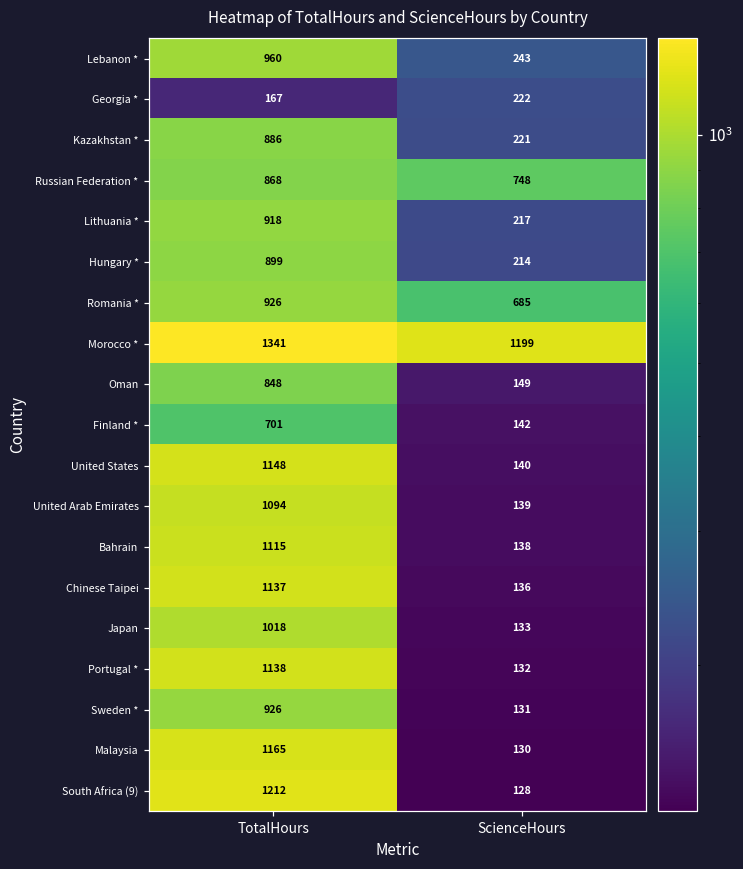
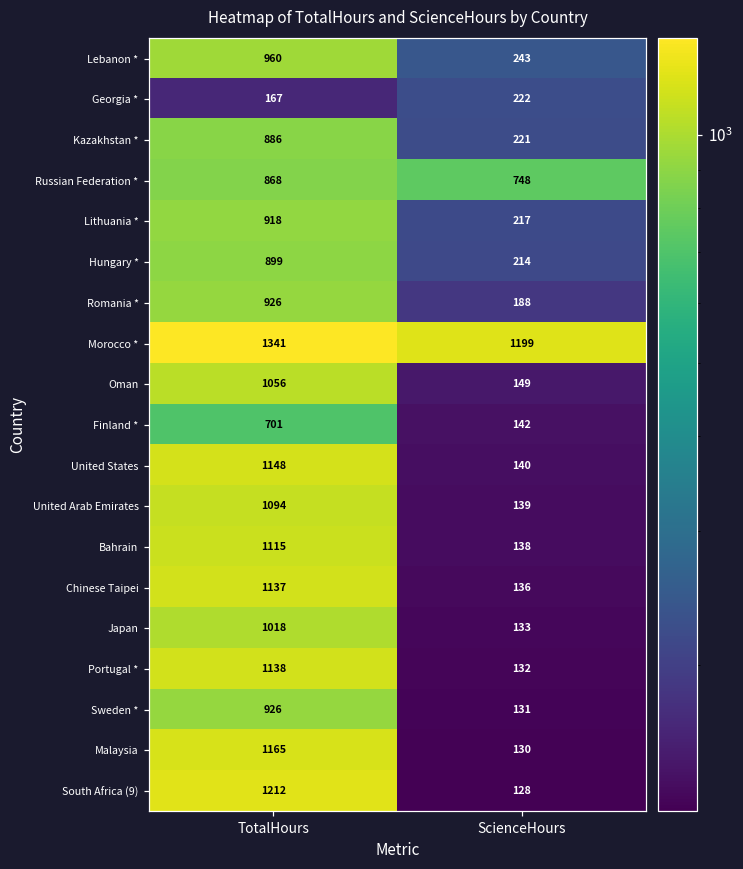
  {
    "Lebanon *": {
      "TotalHours": 960,
      "ScienceHours": 243
    },
    "Georgia *": {
      "TotalHours": 167,
      "ScienceHours": 222
    },
    "Kazakhstan *": {
      "TotalHours": 886,
      "ScienceHours": 221
    },
    "Russian Federation *": {
      "TotalHours": 868,
      "ScienceHours": 748
    },
    "Lithuania *": {
      "TotalHours": 918,
      "ScienceHours": 217
    },
    "Hungary *": {
      "TotalHours": 899,
      "ScienceHours": 214
    },
    "Romania *": {
      "TotalHours": 926,
-     "ScienceHours": 685
+     "ScienceHours": 188
    },
    "Morocco *": {
      "TotalHours": 1341,
      "ScienceHours": 1199
    },
    "Oman": {
-     "TotalHours": 848,
+     "TotalHours": 1056,
      "ScienceHours": 149
    },
    "Finland *": {
      "TotalHours": 701,
      "ScienceHours": 142
    },
    "United States": {
      "TotalHours": 1148,
      "ScienceHours": 140
    },
    "United Arab Emirates": {
      "TotalHours": 1094,
      "ScienceHours": 139
    },
    "Bahrain": {
      "TotalHours": 1115,
      "ScienceHours": 138
    },
    "Chinese Taipei": {
      "TotalHours": 1137,
      "ScienceHours": 136
    },
    "Japan": {
      "TotalHours": 1018,
      "ScienceHours": 133
    },
    "Portugal *": {
      "TotalHours": 1138,
      "ScienceHours": 132
    },
    "Sweden *": {
      "TotalHours": 926,
      "ScienceHours": 131
    },
    "Malaysia": {
      "TotalHours": 1165,
      "ScienceHours": 130
    },
    "South Africa (9)": {
      "TotalHours": 1212,
      "ScienceHours": 128
    }
  }
